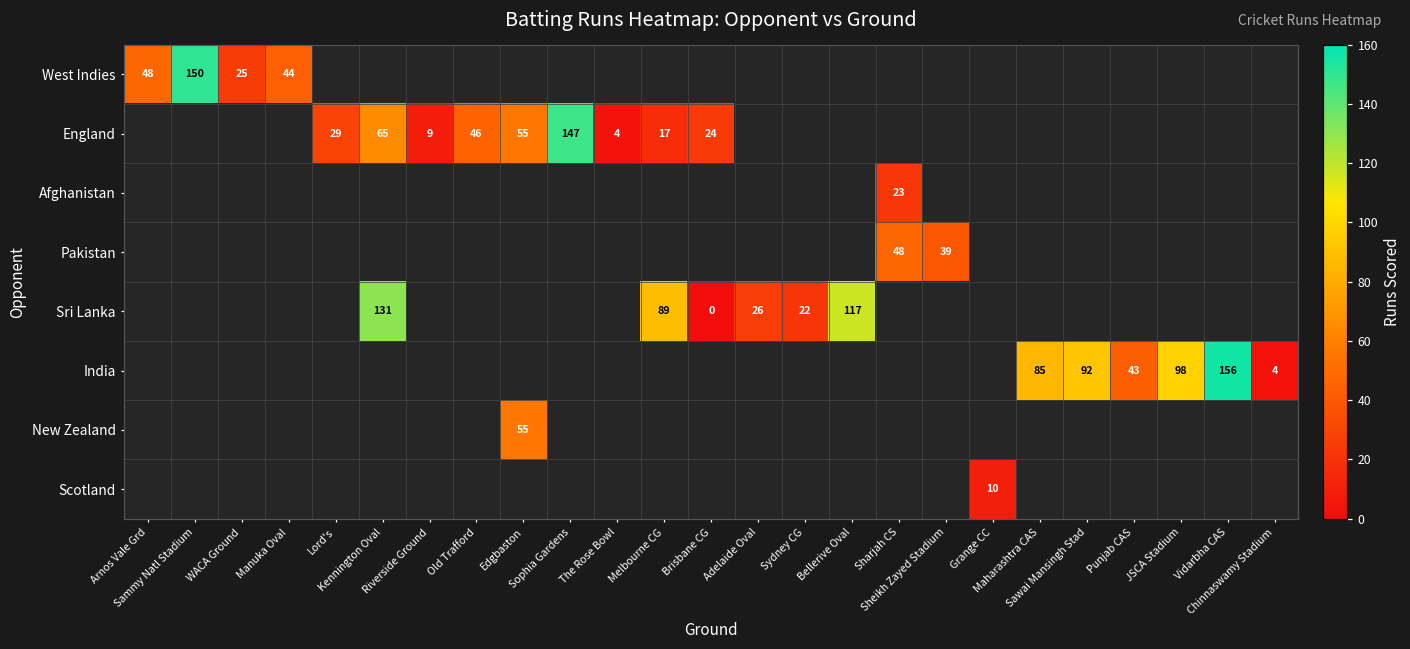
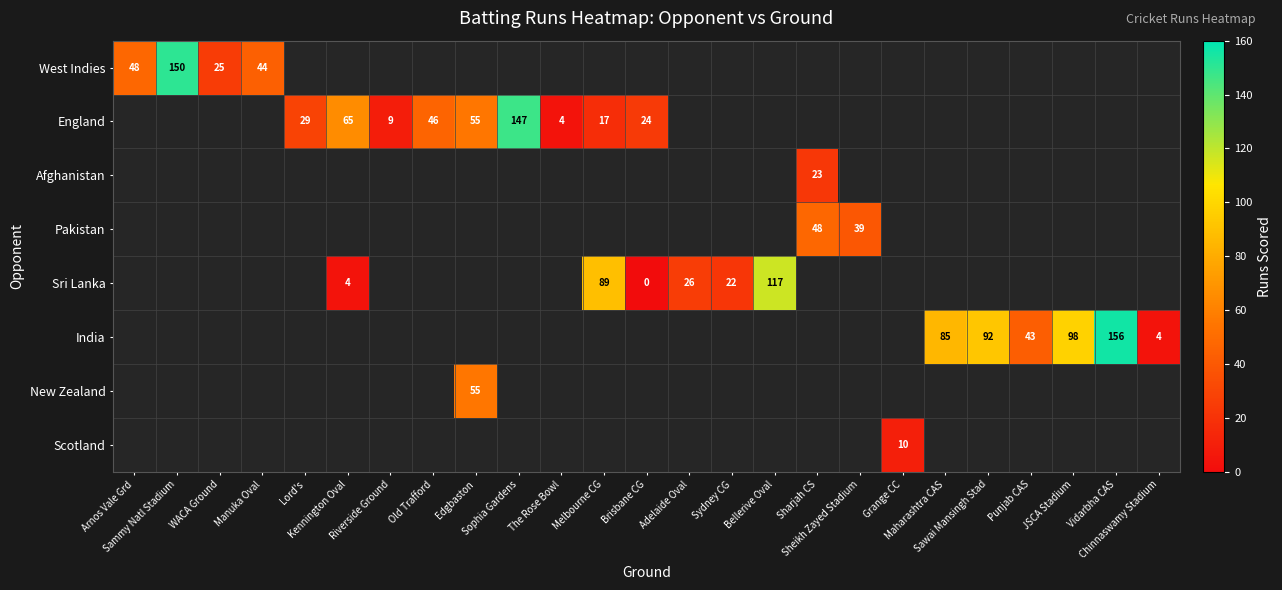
  {
    "West Indies": {
      "Arnos Vale Grd": 48,
      "Sammy Natl Stadium": 150,
      "WACA Ground": 25,
      "Manuka Oval": 44
    },
    "England": {
      "Lord's": 29,
      "Kennington Oval": 65,
      "Riverside Ground": 9,
      "Old Trafford": 46,
      "Edgbaston": 55,
      "Sophia Gardens": 147,
      "The Rose Bowl": 4,
      "Melbourne CG": 17,
      "Brisbane CG": 24
    },
    "Afghanistan": {
      "Sharjah CS": 23
    },
    "Pakistan": {
      "Sharjah CS": 48,
      "Sheikh Zayed Stadium": 39
    },
    "Sri Lanka": {
-     "Kennington Oval": 131,
+     "Kennington Oval": 4,
      "Melbourne CG": 89,
      "Brisbane CG": 0,
      "Adelaide Oval": 26,
      "Sydney CG": 22,
      "Bellerive Oval": 117
    },
    "India": {
      "Maharashtra CAS": 85,
      "Sawai Mansingh Stad": 92,
      "Punjab CAS": 43,
      "JSCA Stadium": 98,
      "Vidarbha CAS": 156,
      "Chinnaswamy Stadium": 4
    },
    "New Zealand": {
      "Edgbaston": 55
    },
    "Scotland": {
      "Grange CC": 10
    }
  }
